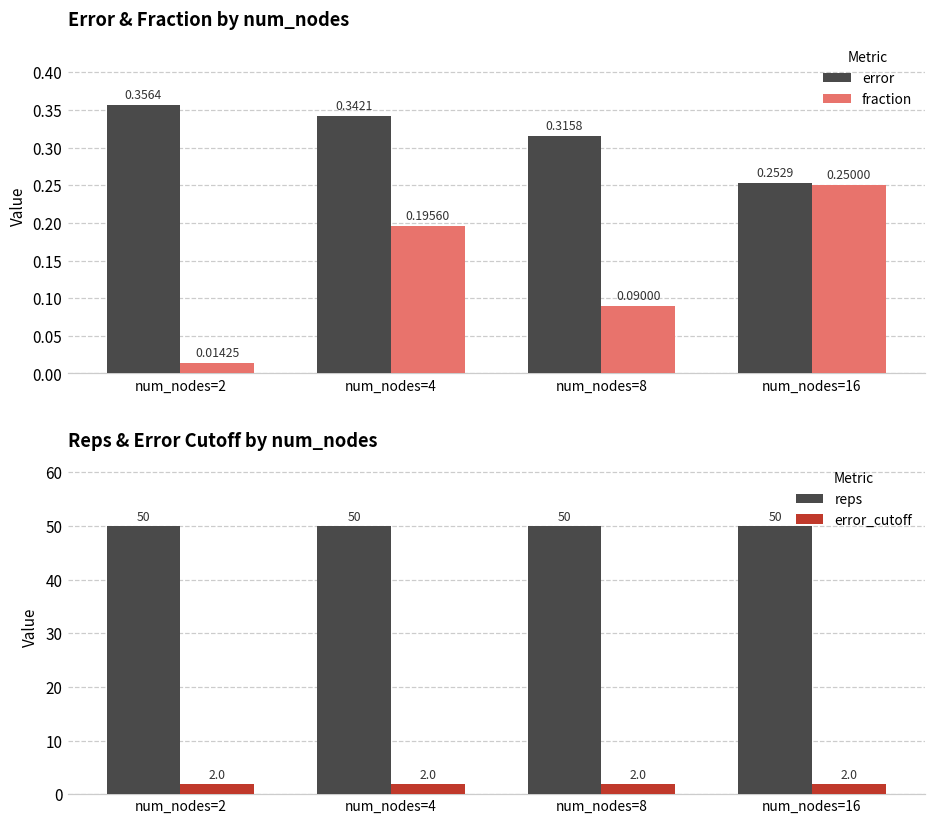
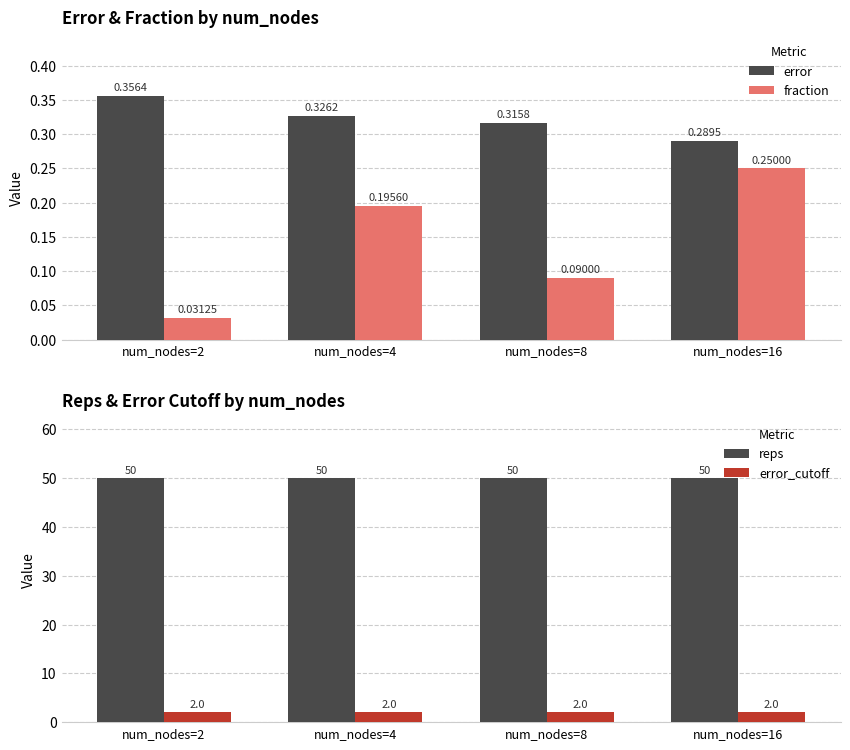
  {
    "Error & Fraction by num_nodes": {
      "error": {
        "num_nodes=2": 0.3564,
-       "num_nodes=4": 0.3421,
+       "num_nodes=4": 0.3262,
        "num_nodes=8": 0.3158,
-       "num_nodes=16": 0.2529
+       "num_nodes=16": 0.2895
      },
      "fraction": {
-       "num_nodes=2": 0.01425,
+       "num_nodes=2": 0.03125,
        "num_nodes=4": 0.19560,
        "num_nodes=8": 0.09000,
        "num_nodes=16": 0.25000
      }
    },
    "Reps & Error Cutoff by num_nodes": {
      "reps": {
        "num_nodes=2": 50,
        "num_nodes=4": 50,
        "num_nodes=8": 50,
        "num_nodes=16": 50
      },
      "error_cutoff": {
        "num_nodes=2": 2.0,
        "num_nodes=4": 2.0,
        "num_nodes=8": 2.0,
        "num_nodes=16": 2.0
      }
    }
  }
